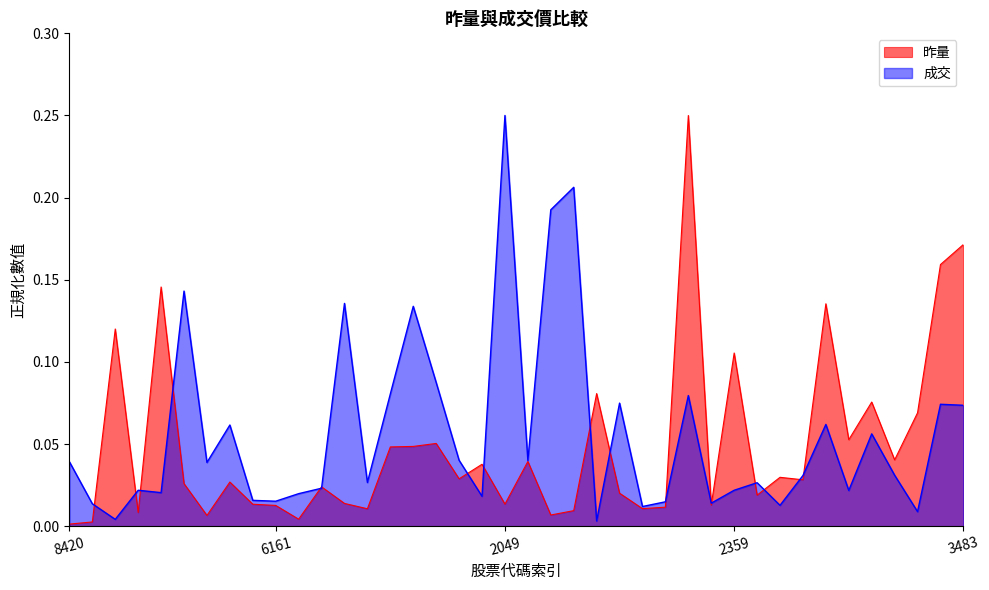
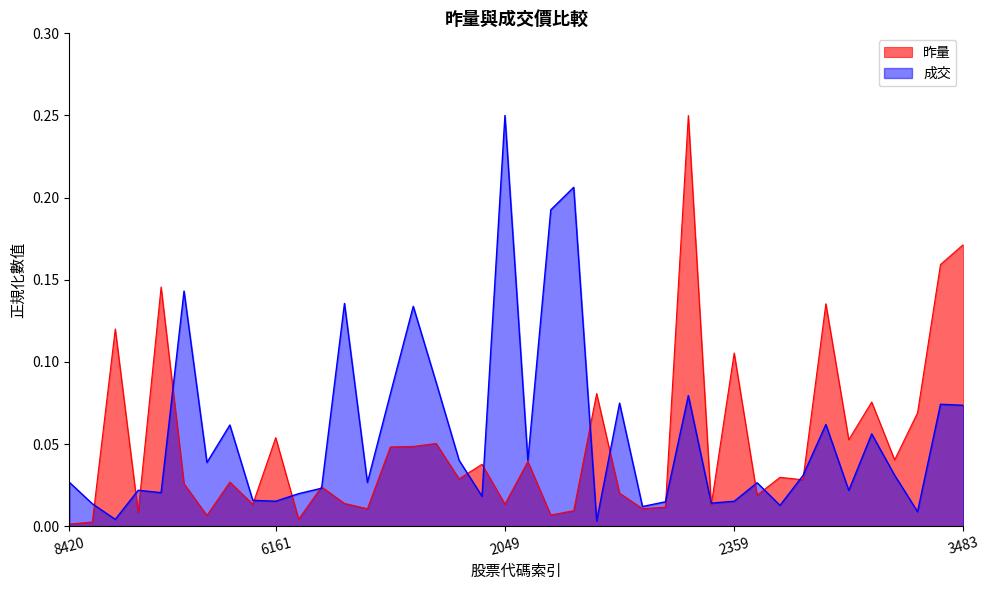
  {
    "昨量": {
      "8420": 0.001,
-     "6161": 0.013,
+     "6161": 0.054,
      "2049": 0.013,
      "2359": 0.105,
      "3483": 0.171
    },
    "成交": {
-     "8420": 0.039,
+     "8420": 0.027,
      "6161": 0.015,
      "2049": 0.250,
-     "2359": 0.022,
+     "2359": 0.015,
      "3483": 0.074
    }
  }
